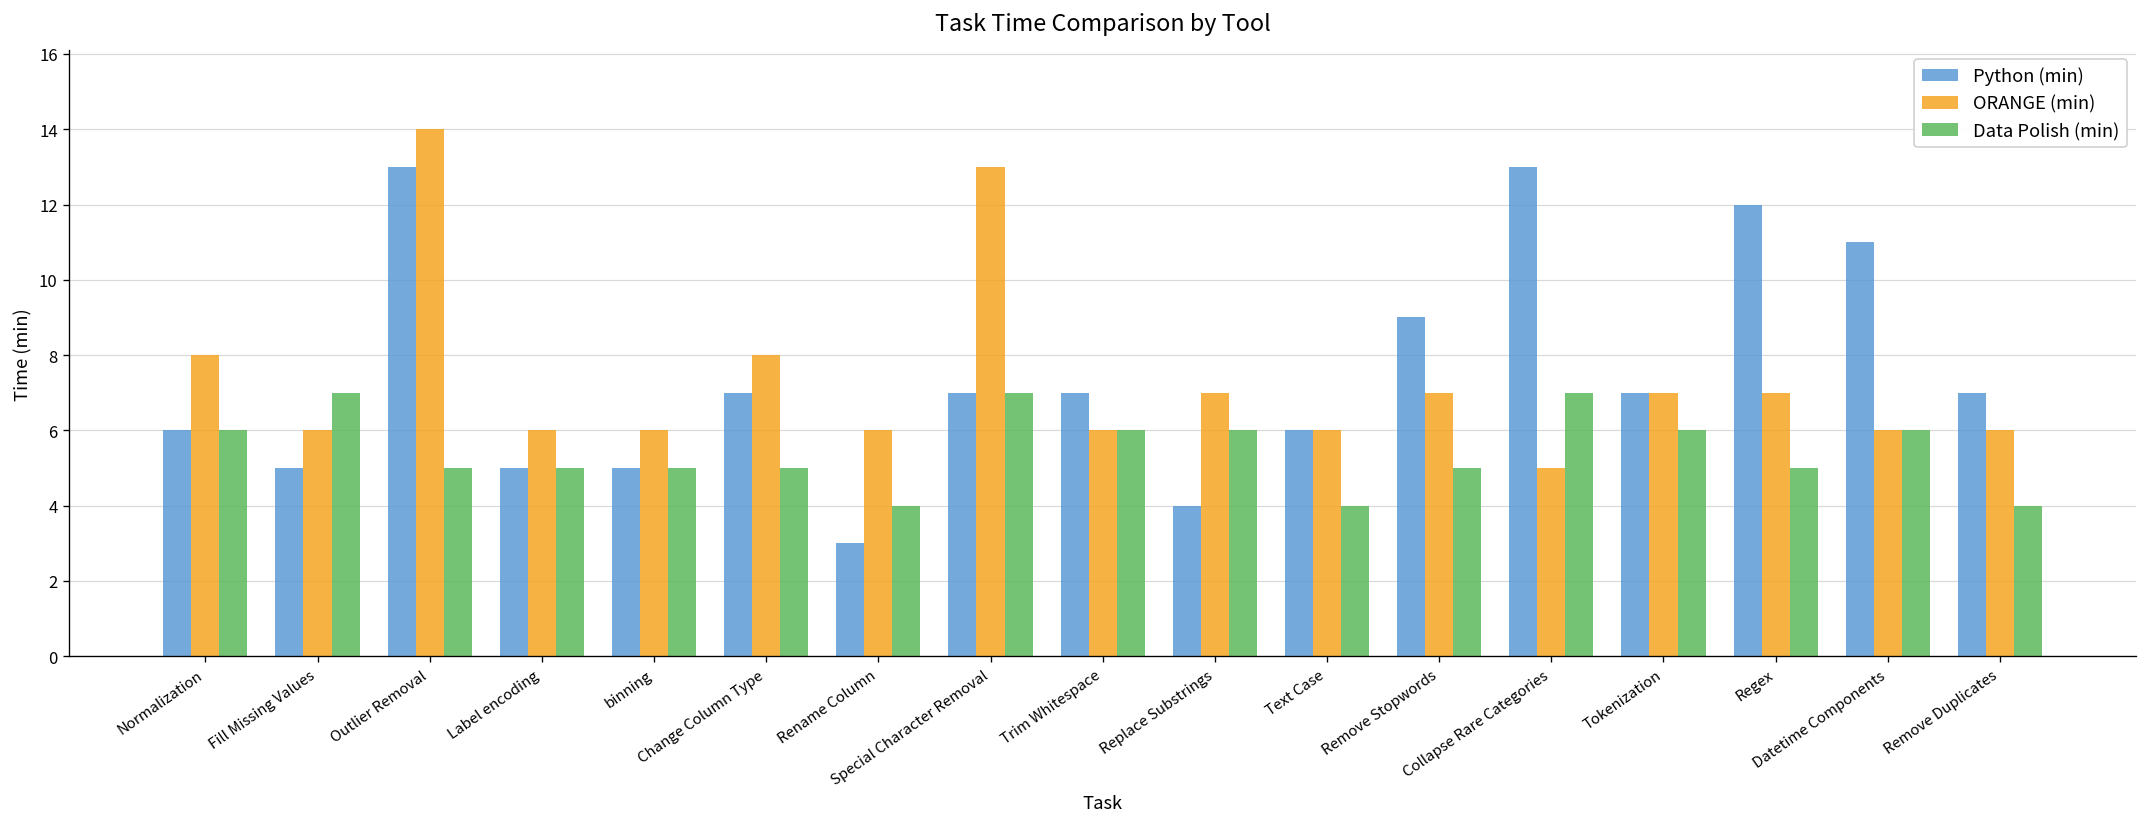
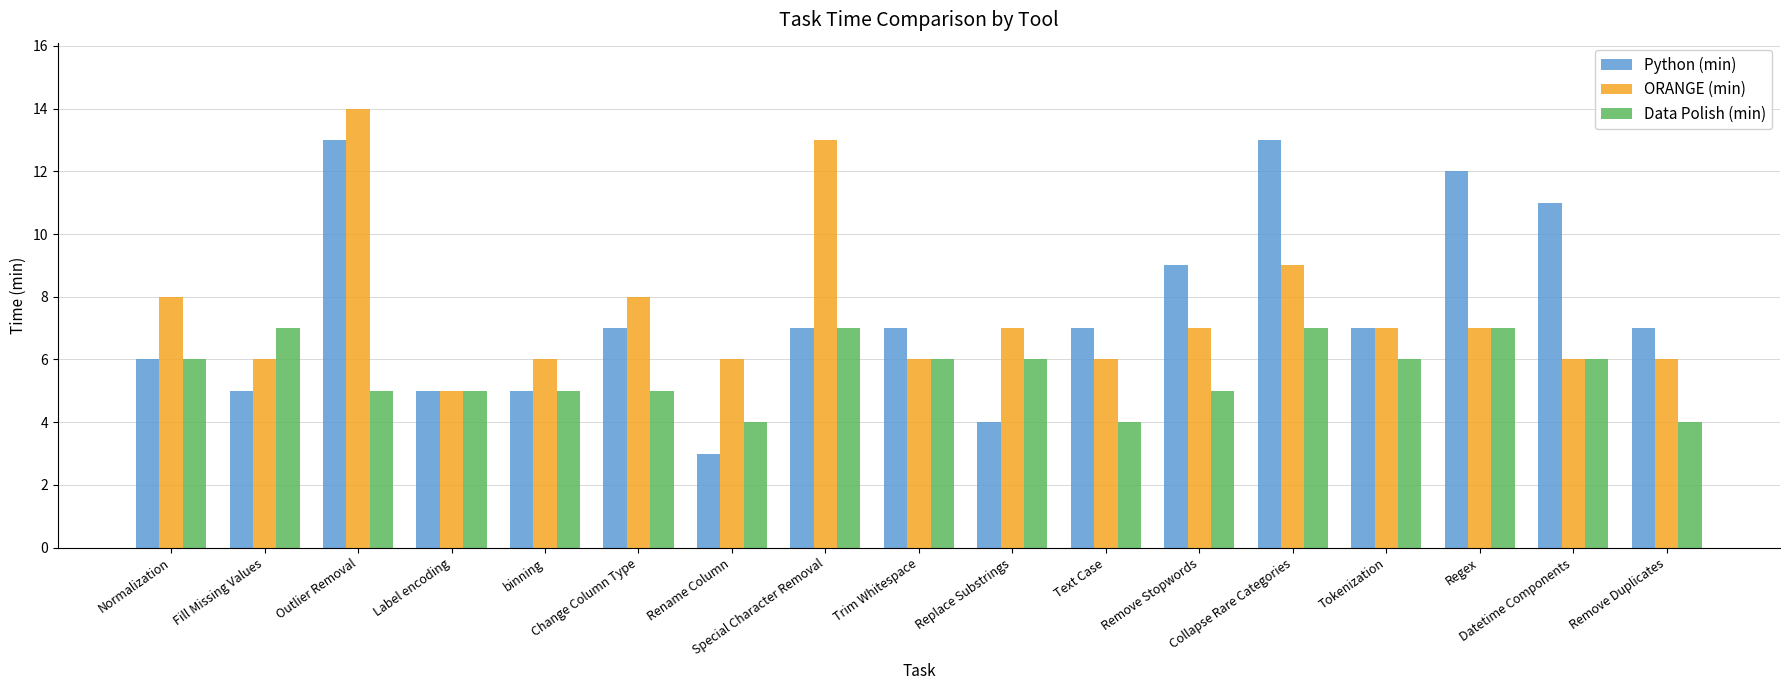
  {
    "Python (min)": {
      "Normalization": 6,
      "Fill Missing Values": 5,
      "Outlier Removal": 13,
      "Label encoding": 5,
      "binning": 5,
      "Change Column Type": 7,
      "Rename Column": 3,
      "Special Character Removal": 7,
      "Trim Whitespace": 7,
      "Replace Substrings": 4,
-     "Text Case": 6,
+     "Text Case": 7,
      "Remove Stopwords": 9,
      "Collapse Rare Categories": 13,
      "Tokenization": 7,
      "Regex": 12,
      "Datetime Components": 11,
      "Remove Duplicates": 7
    },
    "ORANGE (min)": {
      "Normalization": 8,
      "Fill Missing Values": 6,
      "Outlier Removal": 14,
-     "Label encoding": 6,
+     "Label encoding": 5,
      "binning": 6,
      "Change Column Type": 8,
      "Rename Column": 6,
      "Special Character Removal": 13,
      "Trim Whitespace": 6,
      "Replace Substrings": 7,
      "Text Case": 6,
      "Remove Stopwords": 7,
-     "Collapse Rare Categories": 5,
+     "Collapse Rare Categories": 9,
      "Tokenization": 7,
      "Regex": 7,
      "Datetime Components": 6,
      "Remove Duplicates": 6
    },
    "Data Polish (min)": {
      "Normalization": 6,
      "Fill Missing Values": 7,
      "Outlier Removal": 5,
      "Label encoding": 5,
      "binning": 5,
      "Change Column Type": 5,
      "Rename Column": 4,
      "Special Character Removal": 7,
      "Trim Whitespace": 6,
      "Replace Substrings": 6,
      "Text Case": 4,
      "Remove Stopwords": 5,
      "Collapse Rare Categories": 7,
      "Tokenization": 6,
-     "Regex": 5,
+     "Regex": 7,
      "Datetime Components": 6,
      "Remove Duplicates": 4
    }
  }
